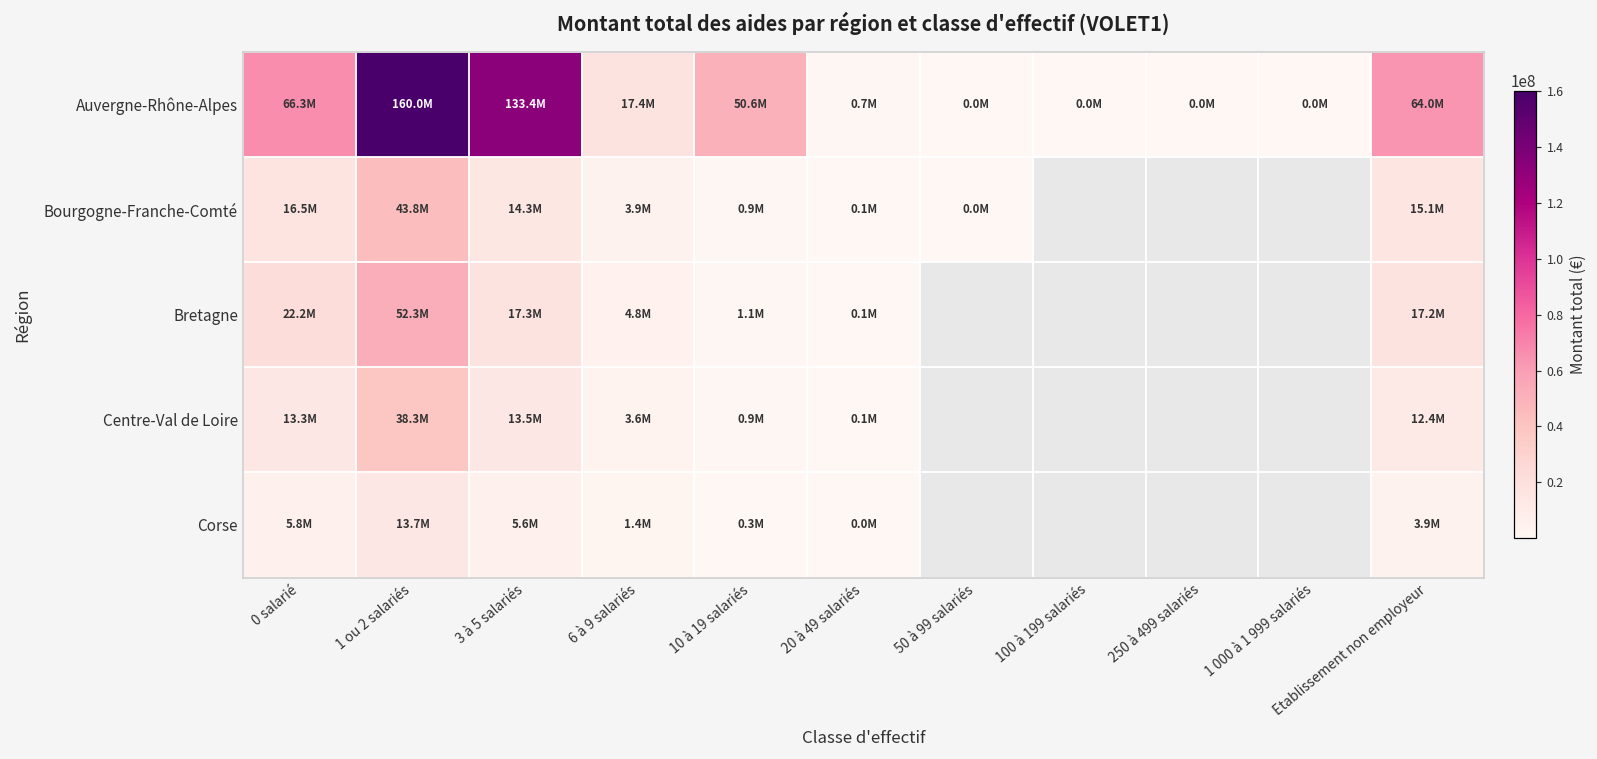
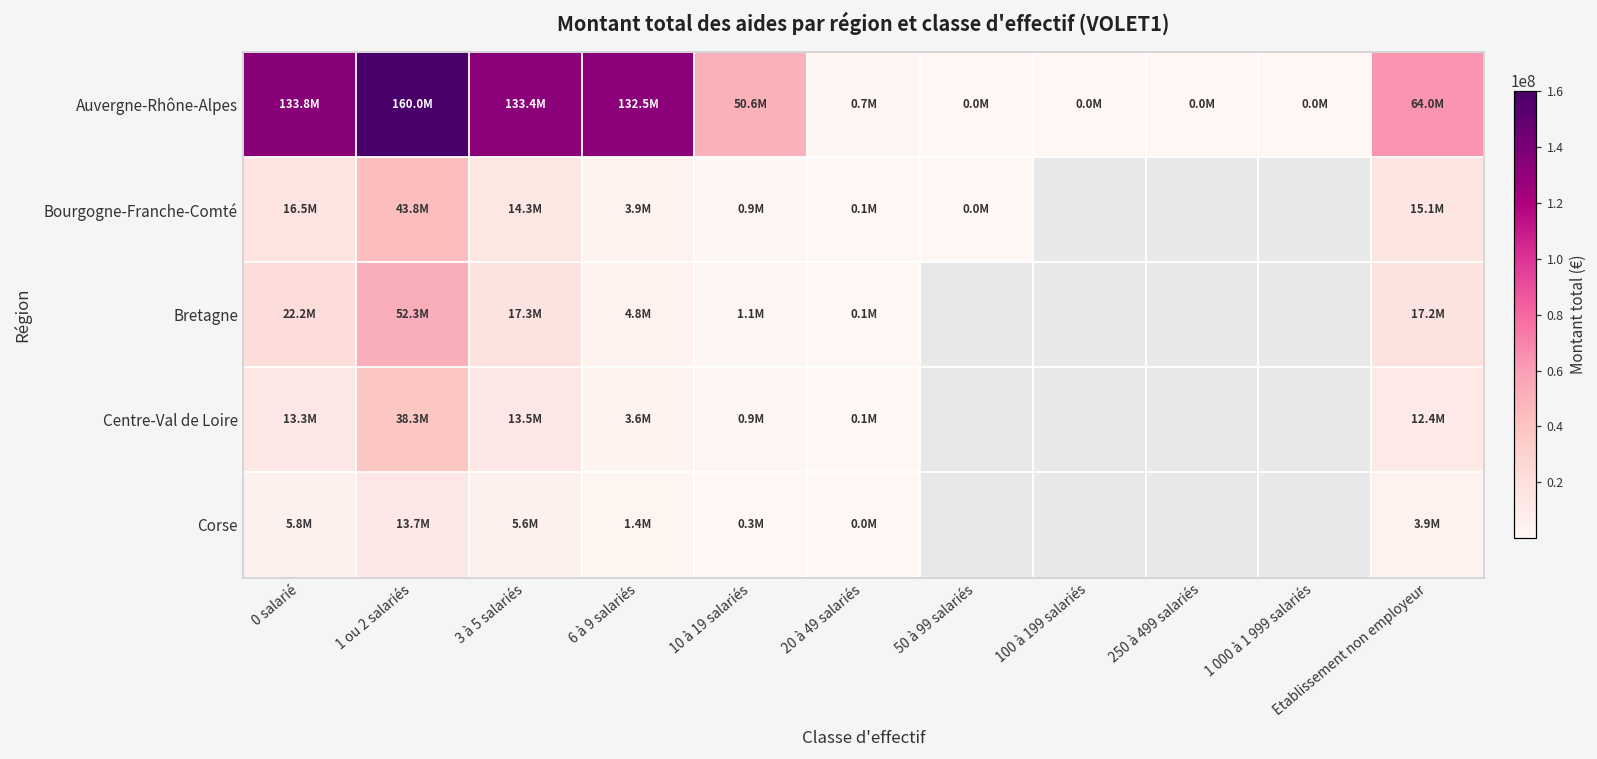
  {
    "Auvergne-Rhône-Alpes": {
-     "0 salarié": "66.3M",
+     "0 salarié": "133.8M",
      "1 ou 2 salariés": "160.0M",
      "3 à 5 salariés": "133.4M",
-     "6 à 9 salariés": "17.4M",
+     "6 à 9 salariés": "132.5M",
      "10 à 19 salariés": "50.6M",
      "20 à 49 salariés": "0.7M",
      "50 à 99 salariés": "0.0M",
      "100 à 199 salariés": "0.0M",
      "250 à 499 salariés": "0.0M",
      "1 000 à 1 999 salariés": "0.0M",
      "Etablissement non employeur": "64.0M"
    },
    "Bourgogne-Franche-Comté": {
      "0 salarié": "16.5M",
      "1 ou 2 salariés": "43.8M",
      "3 à 5 salariés": "14.3M",
      "6 à 9 salariés": "3.9M",
      "10 à 19 salariés": "0.9M",
      "20 à 49 salariés": "0.1M",
      "50 à 99 salariés": "0.0M",
      "Etablissement non employeur": "15.1M"
    },
    "Bretagne": {
      "0 salarié": "22.2M",
      "1 ou 2 salariés": "52.3M",
      "3 à 5 salariés": "17.3M",
      "6 à 9 salariés": "4.8M",
      "10 à 19 salariés": "1.1M",
      "20 à 49 salariés": "0.1M",
      "Etablissement non employeur": "17.2M"
    },
    "Centre-Val de Loire": {
      "0 salarié": "13.3M",
      "1 ou 2 salariés": "38.3M",
      "3 à 5 salariés": "13.5M",
      "6 à 9 salariés": "3.6M",
      "10 à 19 salariés": "0.9M",
      "20 à 49 salariés": "0.1M",
      "Etablissement non employeur": "12.4M"
    },
    "Corse": {
      "0 salarié": "5.8M",
      "1 ou 2 salariés": "13.7M",
      "3 à 5 salariés": "5.6M",
      "6 à 9 salariés": "1.4M",
      "10 à 19 salariés": "0.3M",
      "20 à 49 salariés": "0.0M",
      "Etablissement non employeur": "3.9M"
    }
  }
